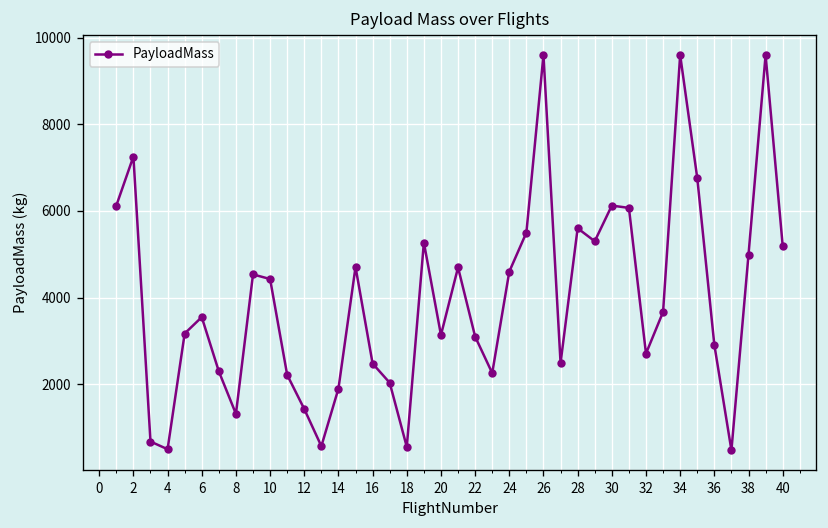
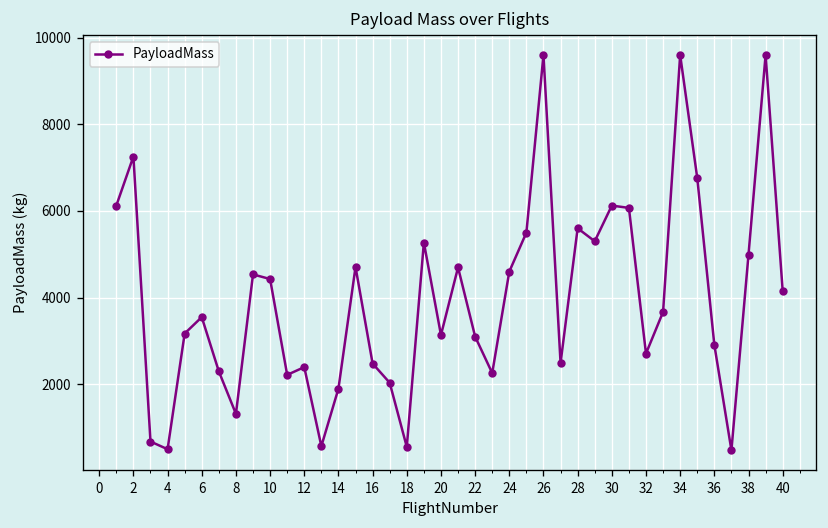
  {
    "2": 7300,
    "4": 500,
    "6": 3500,
    "8": 1300,
    "10": 4400,
-   "12": 1400,
+   "12": 2400,
    "14": 1900,
    "16": 2500,
    "18": 600,
    "20": 3100,
    "22": 3100,
    "24": 4600,
    "26": 9600,
    "28": 5600,
    "30": 6100,
    "32": 2700,
    "34": 9600,
    "36": 2900,
    "38": 5000,
-   "40": 5200
+   "40": 4200
  }
